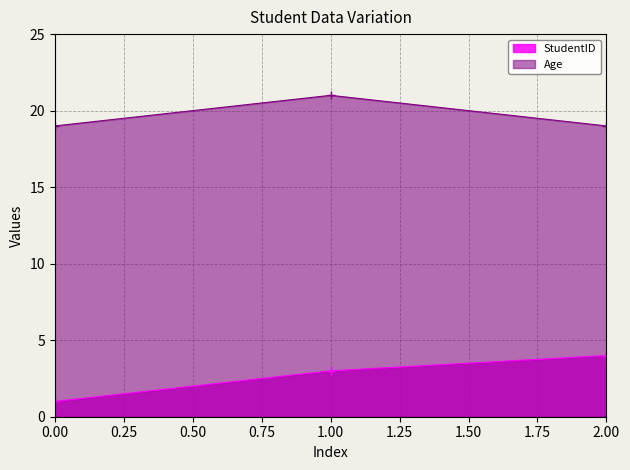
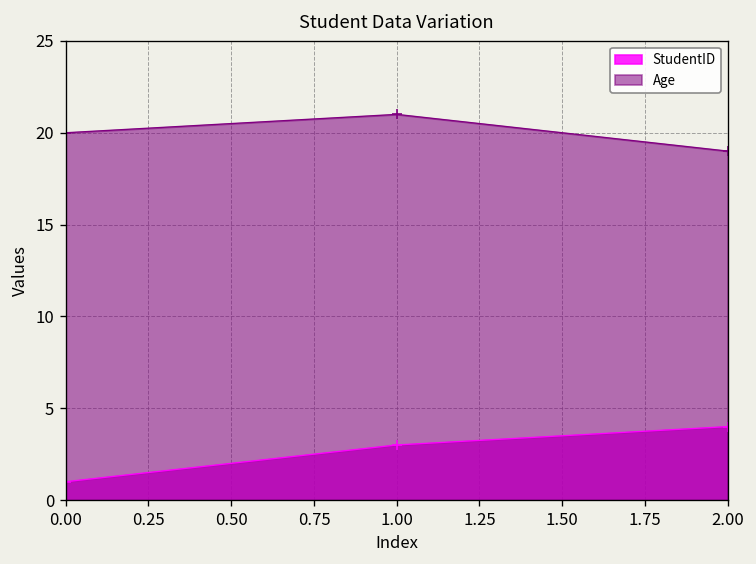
  {
    "StudentID": {
      "0.00": 1,
      "1.00": 3,
      "2.00": 4
    },
    "Age": {
-     "0.00": 19,
+     "0.00": 20,
      "1.00": 21,
      "2.00": 19
    }
  }
